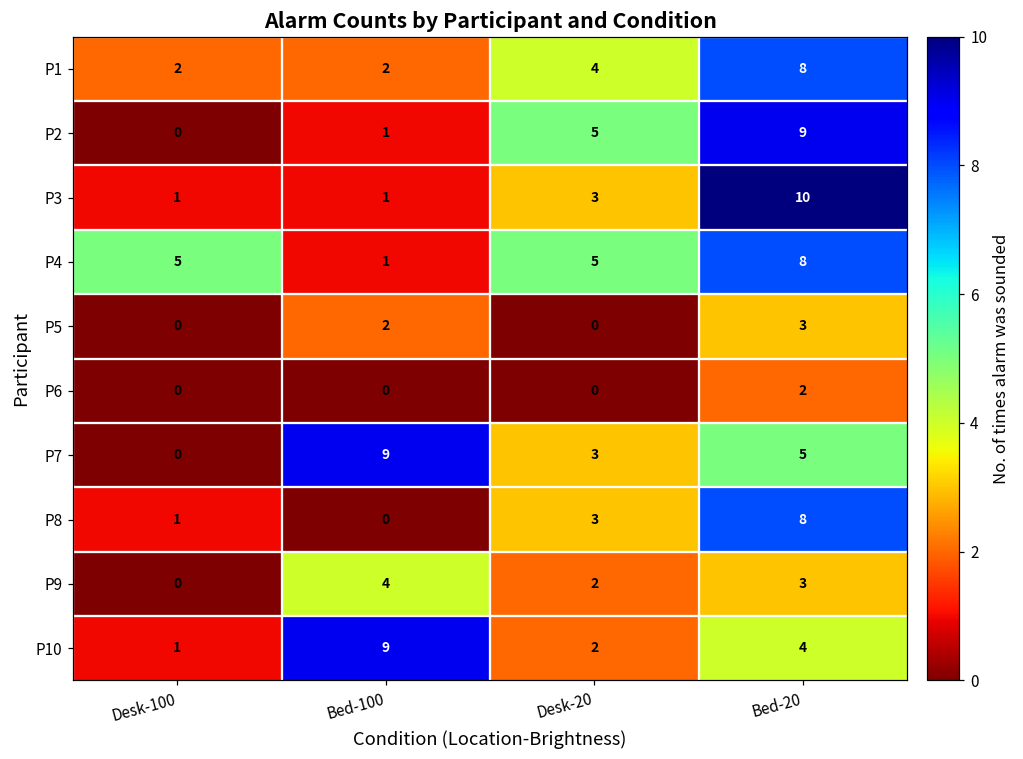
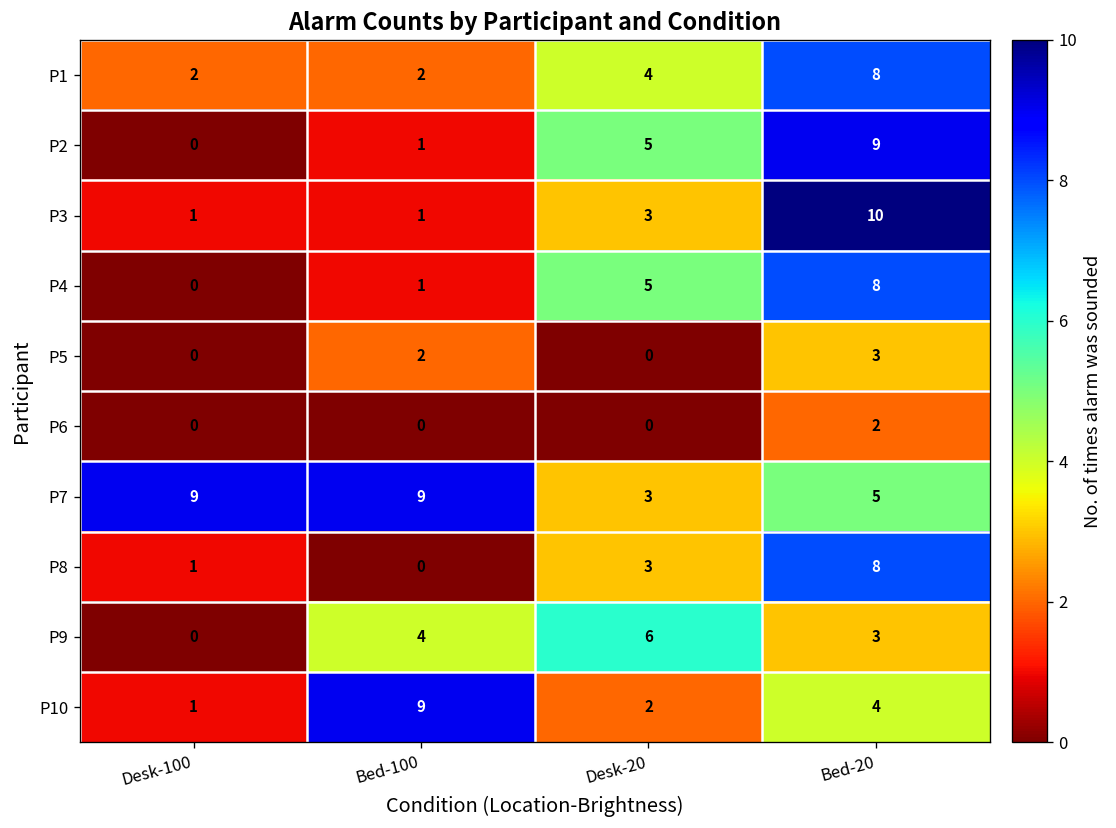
  {
    "P1": {
      "Desk-100": 2,
      "Bed-100": 2,
      "Desk-20": 4,
      "Bed-20": 8
    },
    "P2": {
      "Desk-100": 0,
      "Bed-100": 1,
      "Desk-20": 5,
      "Bed-20": 9
    },
    "P3": {
      "Desk-100": 1,
      "Bed-100": 1,
      "Desk-20": 3,
      "Bed-20": 10
    },
    "P4": {
-     "Desk-100": 5,
+     "Desk-100": 0,
      "Bed-100": 1,
      "Desk-20": 5,
      "Bed-20": 8
    },
    "P5": {
      "Desk-100": 0,
      "Bed-100": 2,
      "Desk-20": 0,
      "Bed-20": 3
    },
    "P6": {
      "Desk-100": 0,
      "Bed-100": 0,
      "Desk-20": 0,
      "Bed-20": 2
    },
    "P7": {
-     "Desk-100": 0,
+     "Desk-100": 9,
      "Bed-100": 9,
      "Desk-20": 3,
      "Bed-20": 5
    },
    "P8": {
      "Desk-100": 1,
      "Bed-100": 0,
      "Desk-20": 3,
      "Bed-20": 8
    },
    "P9": {
      "Desk-100": 0,
      "Bed-100": 4,
-     "Desk-20": 2,
+     "Desk-20": 6,
      "Bed-20": 3
    },
    "P10": {
      "Desk-100": 1,
      "Bed-100": 9,
      "Desk-20": 2,
      "Bed-20": 4
    }
  }
